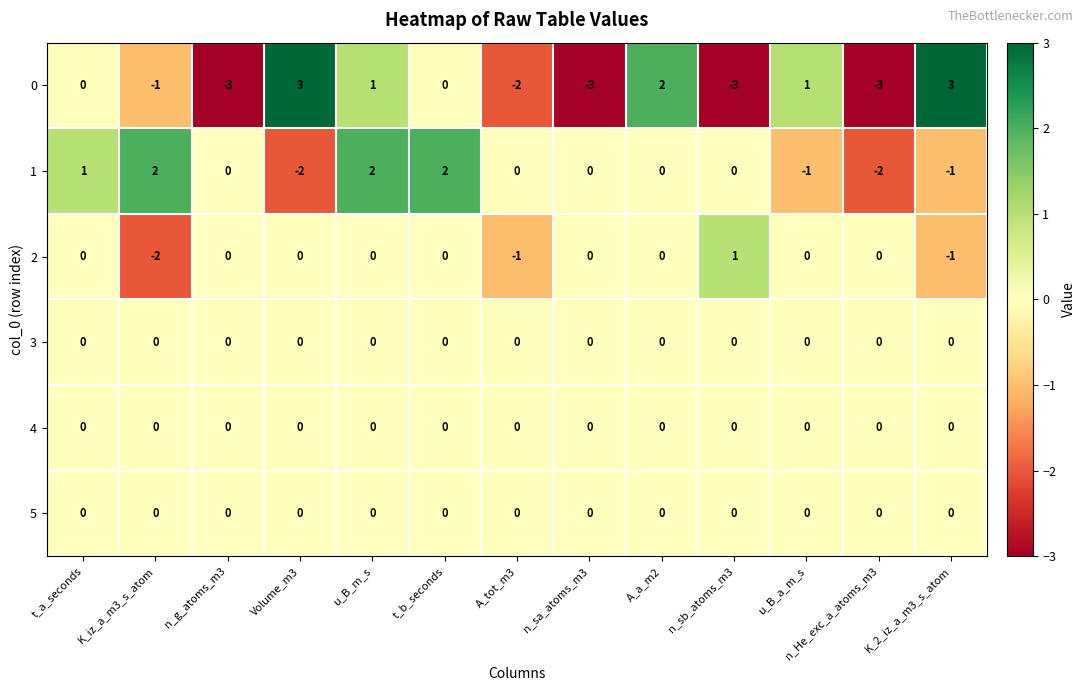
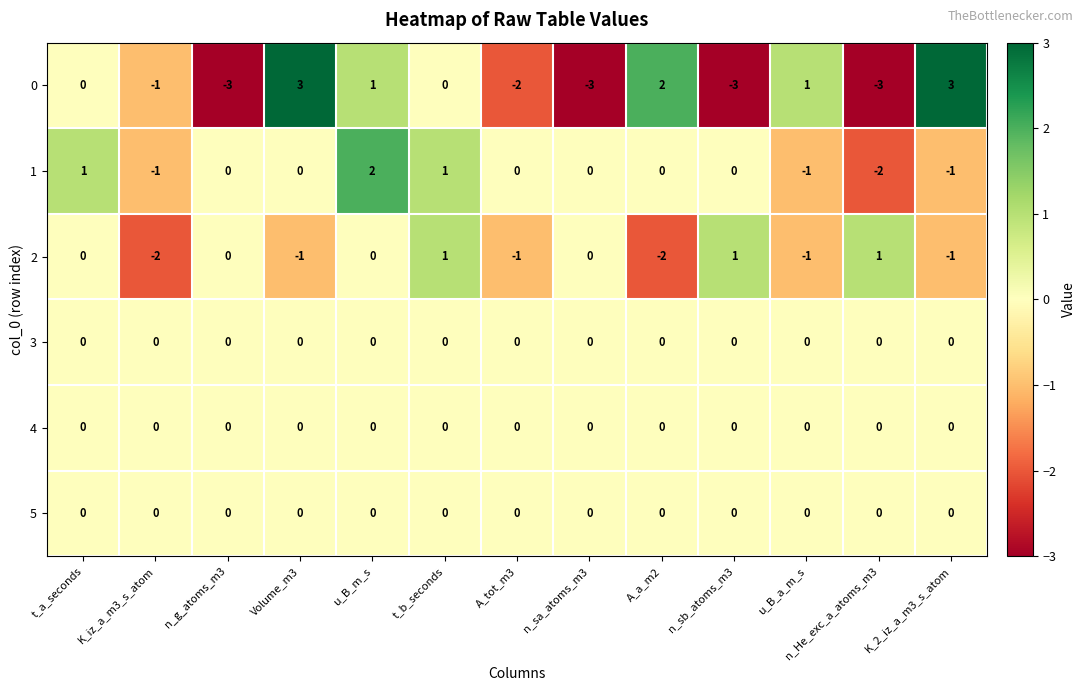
  {
    "0": {
      "t_a_seconds": 0,
      "K_iz_a_m3_s_atom": -1,
      "n_g_atoms_m3": -3,
      "Volume_m3": 3,
      "u_B_m_s": 1,
      "t_b_seconds": 0,
      "A_tot_m3": -2,
      "n_sa_atoms_m3": -3,
      "A_a_m2": 2,
      "n_sb_atoms_m3": -3,
      "u_B_a_m_s": 1,
      "n_He_exc_a_atoms_m3": -3,
      "K_2_iz_a_m3_s_atom": 3
    },
    "1": {
      "t_a_seconds": 1,
-     "K_iz_a_m3_s_atom": 2,
+     "K_iz_a_m3_s_atom": -1,
      "n_g_atoms_m3": 0,
-     "Volume_m3": -2,
+     "Volume_m3": 0,
      "u_B_m_s": 2,
-     "t_b_seconds": 2,
+     "t_b_seconds": 1,
      "A_tot_m3": 0,
      "n_sa_atoms_m3": 0,
      "A_a_m2": 0,
      "n_sb_atoms_m3": 0,
      "u_B_a_m_s": -1,
      "n_He_exc_a_atoms_m3": -2,
      "K_2_iz_a_m3_s_atom": -1
    },
    "2": {
      "t_a_seconds": 0,
      "K_iz_a_m3_s_atom": -2,
      "n_g_atoms_m3": 0,
-     "Volume_m3": 0,
+     "Volume_m3": -1,
      "u_B_m_s": 0,
-     "t_b_seconds": 0,
+     "t_b_seconds": 1,
      "A_tot_m3": -1,
      "n_sa_atoms_m3": 0,
-     "A_a_m2": 0,
+     "A_a_m2": -2,
      "n_sb_atoms_m3": 1,
-     "u_B_a_m_s": 0,
-     "n_He_exc_a_atoms_m3": 0,
+     "u_B_a_m_s": -1,
+     "n_He_exc_a_atoms_m3": 1,
      "K_2_iz_a_m3_s_atom": -1
    },
    "3": {
      "t_a_seconds": 0,
      "K_iz_a_m3_s_atom": 0,
      "n_g_atoms_m3": 0,
      "Volume_m3": 0,
      "u_B_m_s": 0,
      "t_b_seconds": 0,
      "A_tot_m3": 0,
      "n_sa_atoms_m3": 0,
      "A_a_m2": 0,
      "n_sb_atoms_m3": 0,
      "u_B_a_m_s": 0,
      "n_He_exc_a_atoms_m3": 0,
      "K_2_iz_a_m3_s_atom": 0
    },
    "4": {
      "t_a_seconds": 0,
      "K_iz_a_m3_s_atom": 0,
      "n_g_atoms_m3": 0,
      "Volume_m3": 0,
      "u_B_m_s": 0,
      "t_b_seconds": 0,
      "A_tot_m3": 0,
      "n_sa_atoms_m3": 0,
      "A_a_m2": 0,
      "n_sb_atoms_m3": 0,
      "u_B_a_m_s": 0,
      "n_He_exc_a_atoms_m3": 0,
      "K_2_iz_a_m3_s_atom": 0
    },
    "5": {
      "t_a_seconds": 0,
      "K_iz_a_m3_s_atom": 0,
      "n_g_atoms_m3": 0,
      "Volume_m3": 0,
      "u_B_m_s": 0,
      "t_b_seconds": 0,
      "A_tot_m3": 0,
      "n_sa_atoms_m3": 0,
      "A_a_m2": 0,
      "n_sb_atoms_m3": 0,
      "u_B_a_m_s": 0,
      "n_He_exc_a_atoms_m3": 0,
      "K_2_iz_a_m3_s_atom": 0
    }
  }
